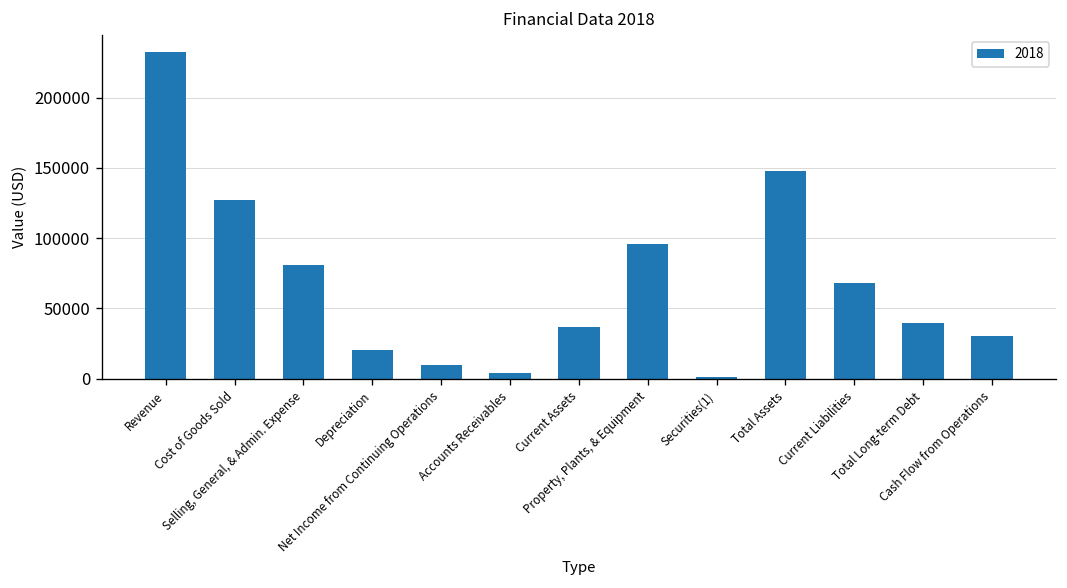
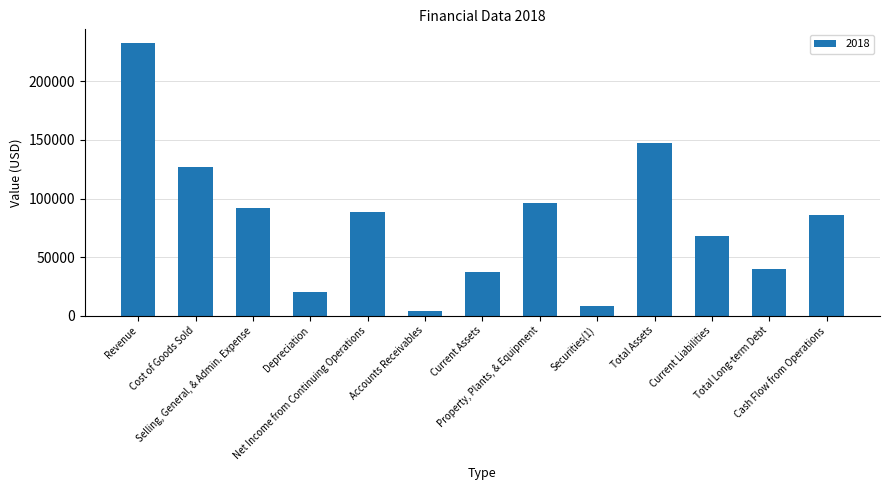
  {
    "Revenue": 233000,
    "Cost of Goods Sold": 127000,
-   "Selling, General, & Admin. Expense": 81000,
+   "Selling, General, & Admin. Expense": 92000,
    "Depreciation": 20000,
-   "Net Income from Continuing Operations": 10000,
+   "Net Income from Continuing Operations": 88000,
    "Accounts Receivables": 4000,
    "Current Assets": 37000,
    "Property, Plants, & Equipment": 96000,
-   "Securities(1)": 1000,
+   "Securities(1)": 8000,
    "Total Assets": 148000,
    "Current Liabilities": 68000,
    "Total Long-term Debt": 40000,
-   "Cash Flow from Operations": 31000
+   "Cash Flow from Operations": 86000
  }
